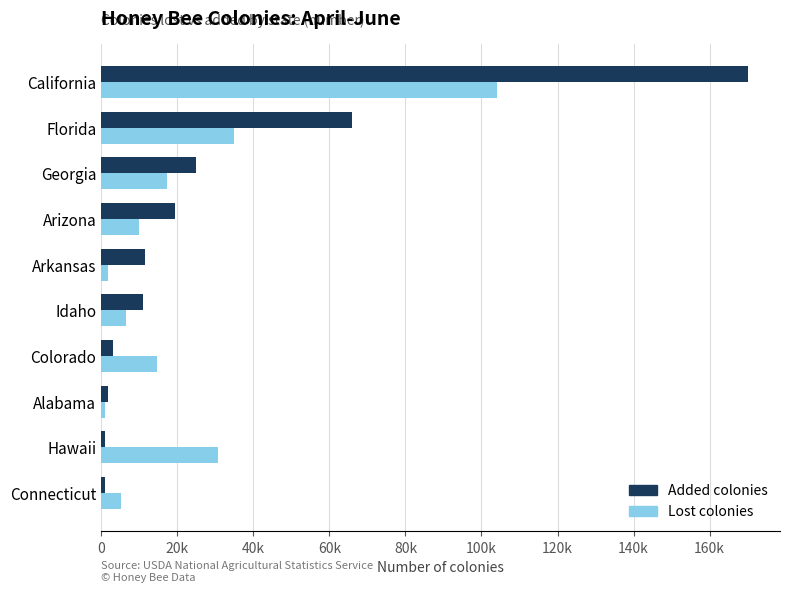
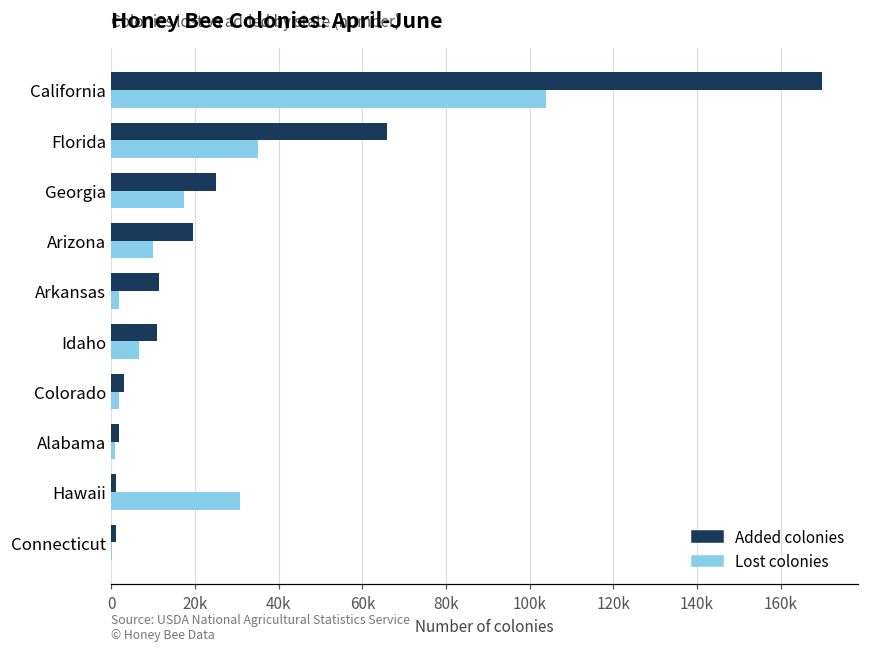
  {
    "Added colonies": {
      "California": 170000,
      "Florida": 66000,
      "Georgia": 25000,
      "Arizona": 20000,
      "Arkansas": 12000,
      "Idaho": 11000,
      "Colorado": 3000,
      "Alabama": 2000,
      "Hawaii": 1000,
      "Connecticut": 1000
    },
    "Lost colonies": {
      "California": 104000,
      "Florida": 35000,
      "Georgia": 17000,
      "Arizona": 10000,
      "Arkansas": 2000,
      "Idaho": 7000,
-     "Colorado": 15000,
+     "Colorado": 2000,
      "Alabama": 1000,
      "Hawaii": 31000,
-     "Connecticut": 5000
+     "Connecticut": 0
    }
  }
